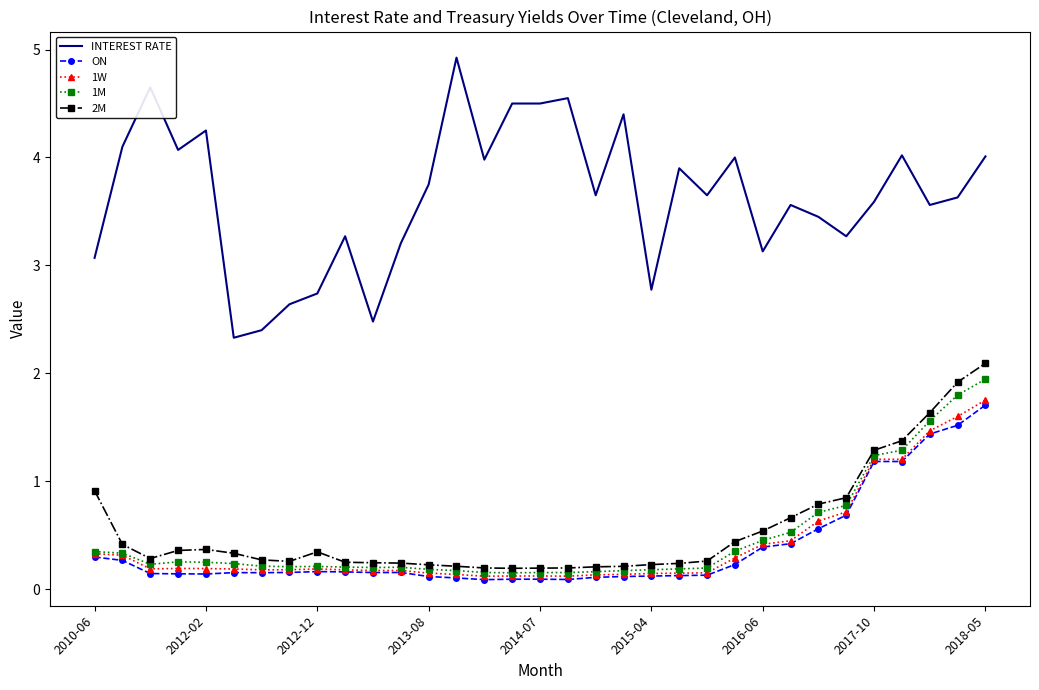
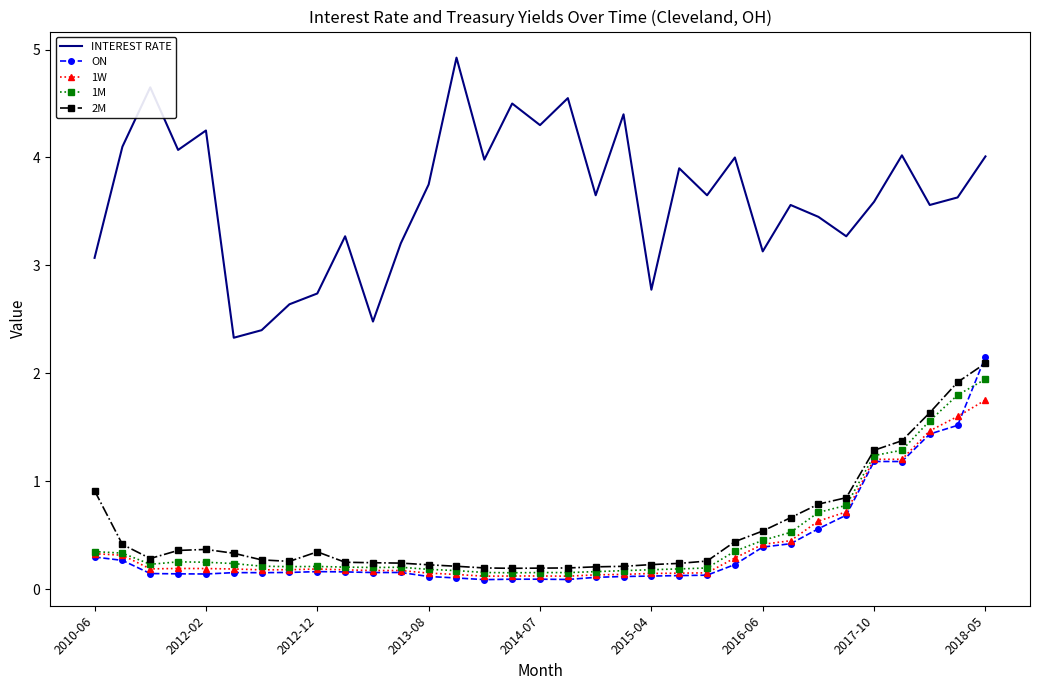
  {
    "INTEREST RATE": {
      "2010-06": 3.07,
      "2012-02": 4.25,
      "2012-12": 2.74,
      "2013-08": 3.75,
-     "2014-07": 4.5,
+     "2014-07": 4.3,
      "2015-04": 2.78,
      "2016-06": 3.13,
      "2017-10": 3.6,
      "2018-05": 4.0
    },
    "ON": {
      "2010-06": 0.30,
      "2012-02": 0.14,
      "2012-12": 0.16,
      "2013-08": 0.12,
      "2014-07": 0.09,
      "2015-04": 0.12,
      "2016-06": 0.39,
-     "2018-05": 1.71
+     "2018-05": 2.15
    },
    "1W": {
      "2012-02": 0.19,
      "2013-08": 0.15,
      "2014-07": 0.12,
      "2015-04": 0.15,
      "2016-06": 0.42,
      "2018-05": 1.75
    },
    "1M": {
      "2012-02": 0.25,
      "2013-08": 0.18,
      "2014-07": 0.15,
      "2015-04": 0.18,
      "2016-06": 0.45,
      "2017-10": 1.24,
      "2018-05": 1.95
    },
    "2M": {
      "2010-06": 0.91,
      "2012-02": 0.37,
      "2012-12": 0.35,
      "2013-08": 0.23,
      "2014-07": 0.20,
      "2015-04": 0.23,
      "2016-06": 0.54,
      "2017-10": 1.29,
      "2018-05": 2.09
    }
  }
